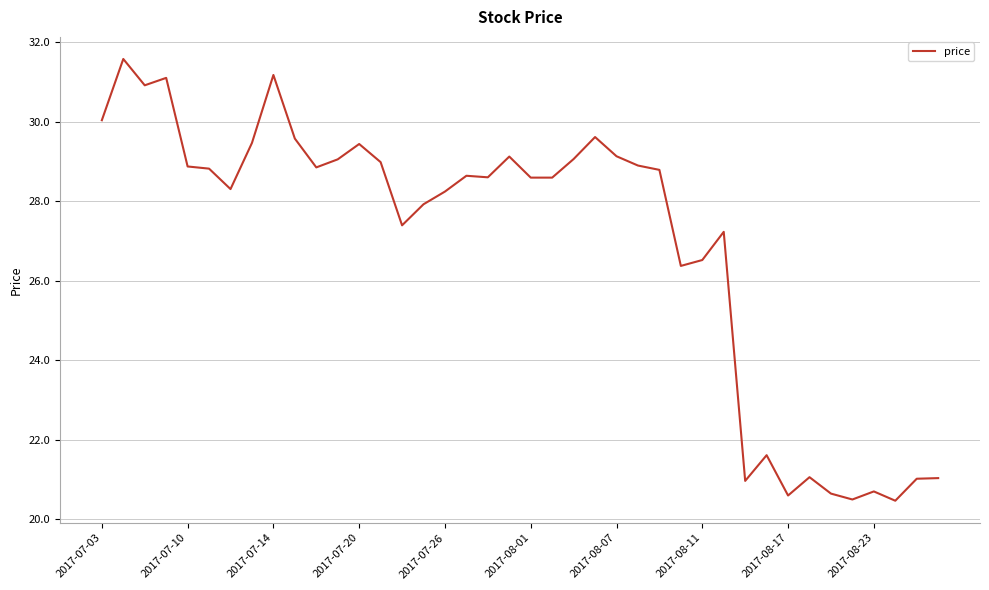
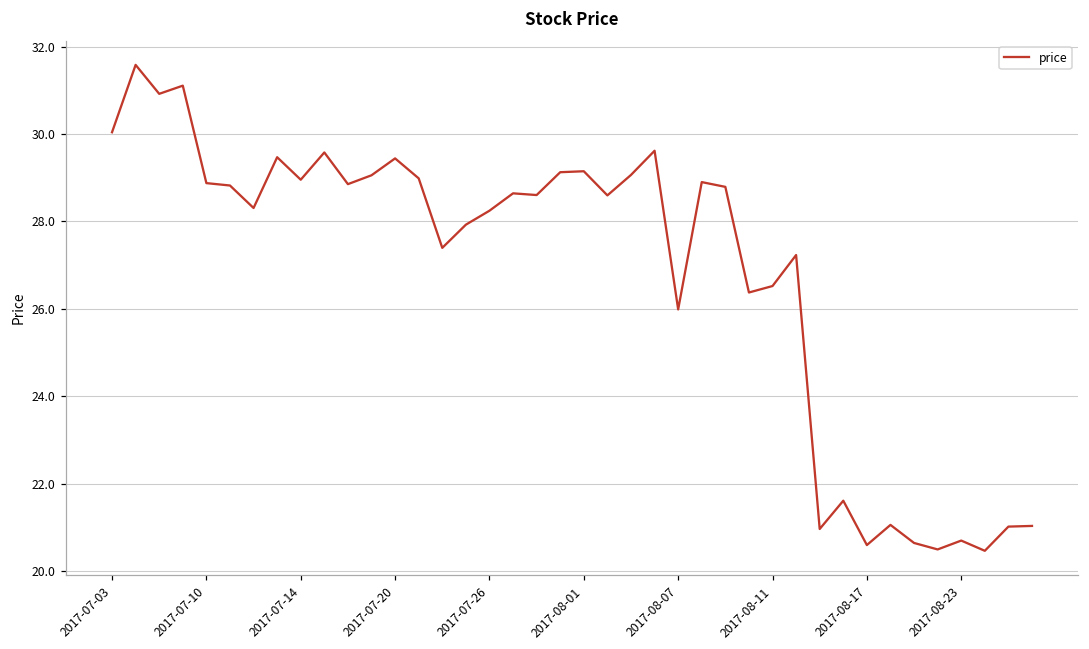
  {
    "2017-07-03": 30.0,
    "2017-07-10": 28.9,
-   "2017-07-14": 31.2,
+   "2017-07-14": 29.0,
    "2017-07-20": 29.4,
    "2017-07-26": 28.2,
-   "2017-08-01": 28.6,
-   "2017-08-07": 29.1,
+   "2017-08-01": 29.1,
+   "2017-08-07": 26.0,
    "2017-08-11": 26.5,
    "2017-08-17": 20.6,
    "2017-08-23": 20.7
  }
